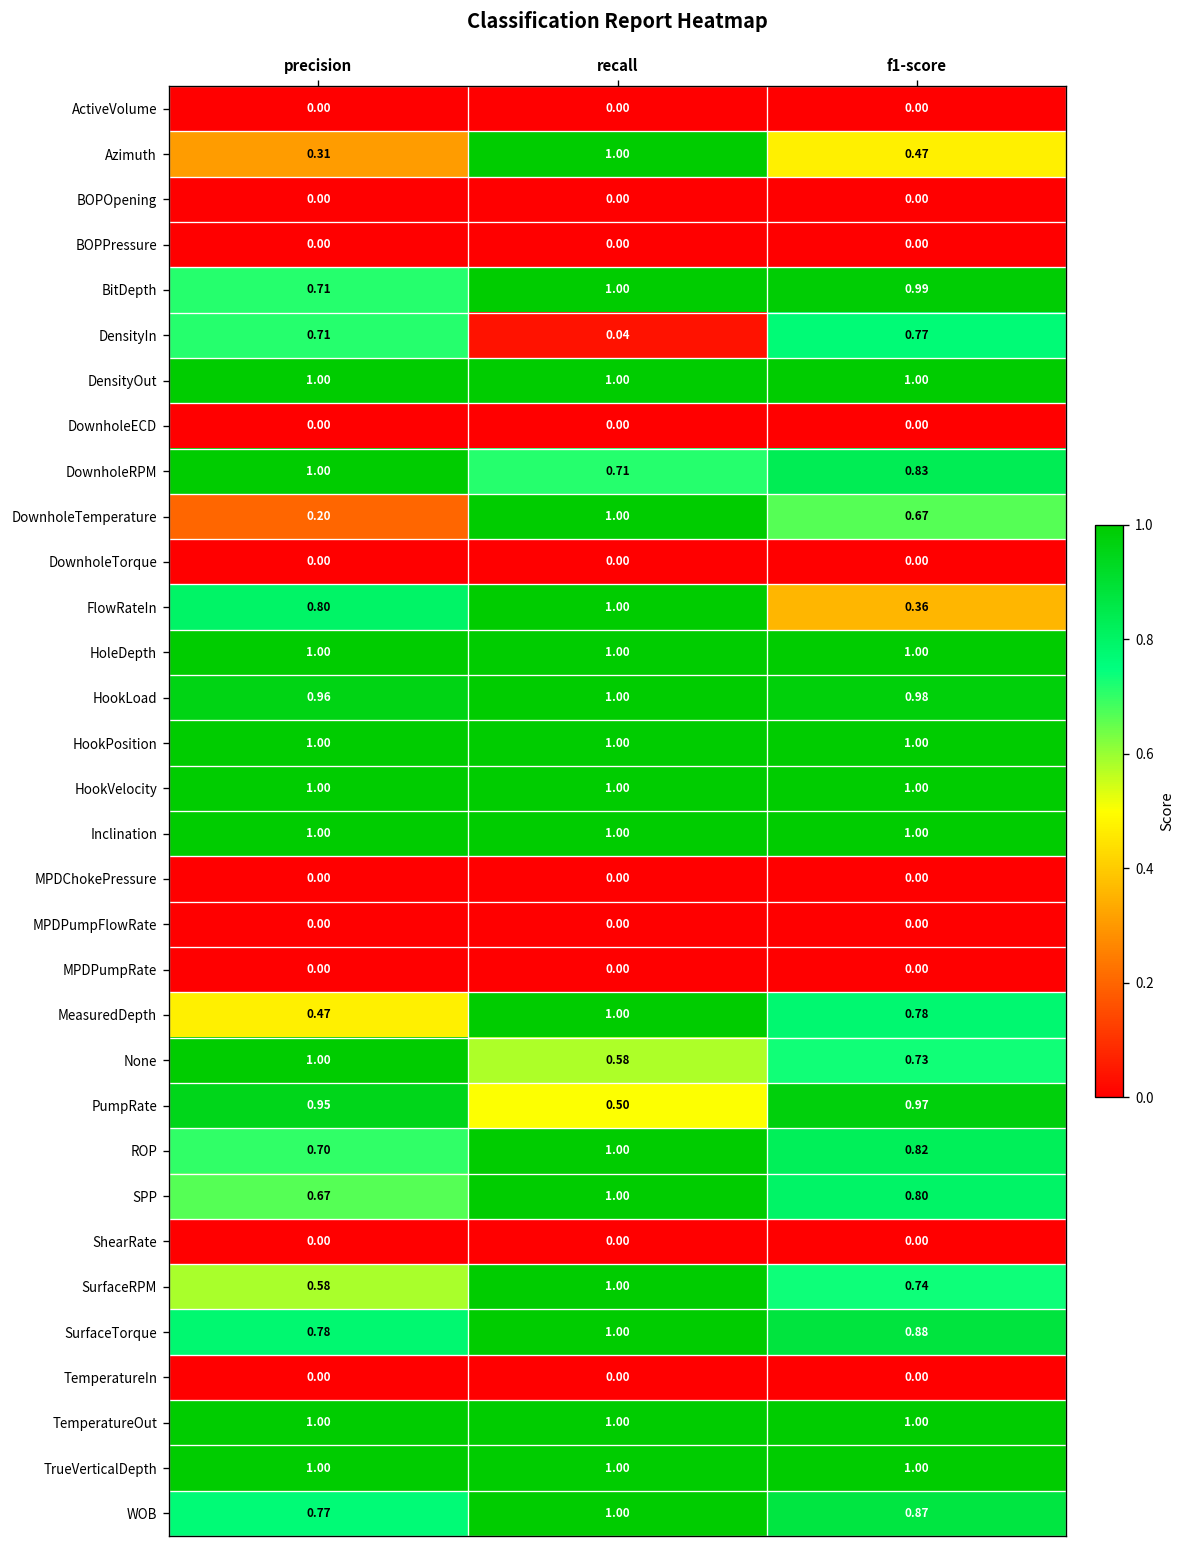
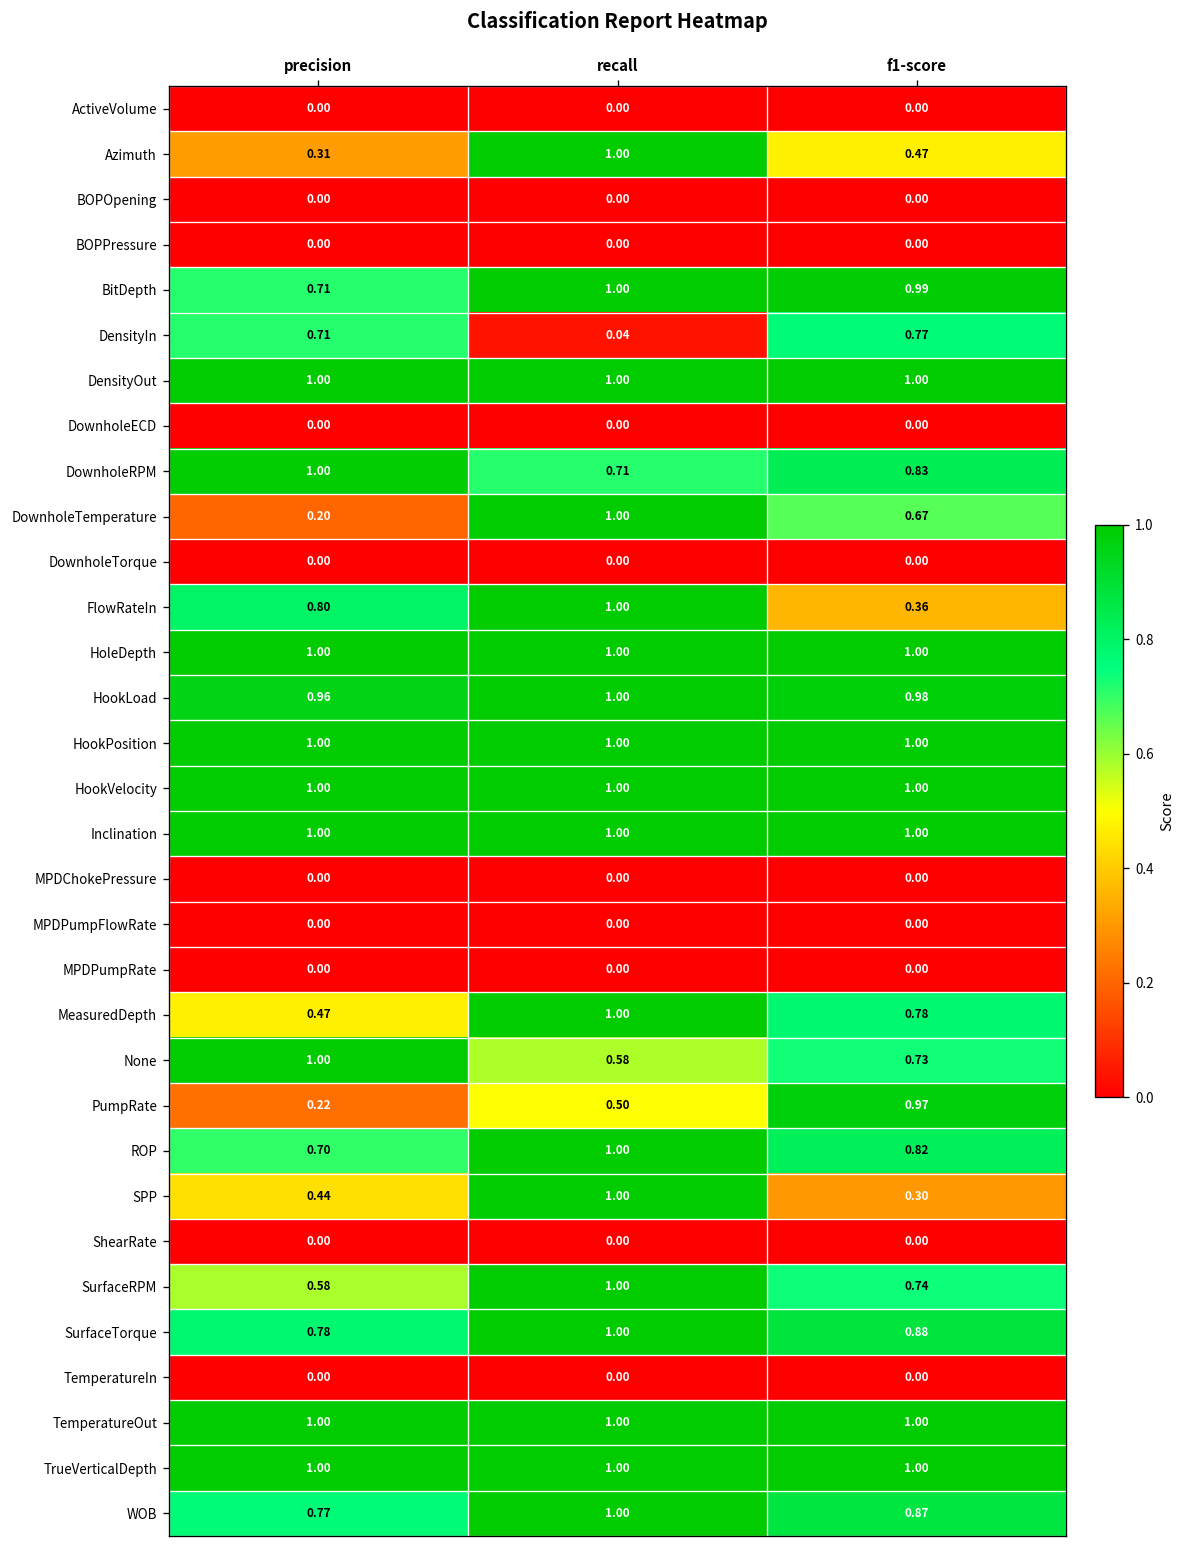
  {
    "ActiveVolume": {
      "precision": 0.00,
      "recall": 0.00,
      "f1-score": 0.00
    },
    "Azimuth": {
      "precision": 0.31,
      "recall": 1.00,
      "f1-score": 0.47
    },
    "BOPOpening": {
      "precision": 0.00,
      "recall": 0.00,
      "f1-score": 0.00
    },
    "BOPPressure": {
      "precision": 0.00,
      "recall": 0.00,
      "f1-score": 0.00
    },
    "BitDepth": {
      "precision": 0.71,
      "recall": 1.00,
      "f1-score": 0.99
    },
    "DensityIn": {
      "precision": 0.71,
      "recall": 0.04,
      "f1-score": 0.77
    },
    "DensityOut": {
      "precision": 1.00,
      "recall": 1.00,
      "f1-score": 1.00
    },
    "DownholeECD": {
      "precision": 0.00,
      "recall": 0.00,
      "f1-score": 0.00
    },
    "DownholeRPM": {
      "precision": 1.00,
      "recall": 0.71,
      "f1-score": 0.83
    },
    "DownholeTemperature": {
      "precision": 0.20,
      "recall": 1.00,
      "f1-score": 0.67
    },
    "DownholeTorque": {
      "precision": 0.00,
      "recall": 0.00,
      "f1-score": 0.00
    },
    "FlowRateIn": {
      "precision": 0.80,
      "recall": 1.00,
      "f1-score": 0.36
    },
    "HoleDepth": {
      "precision": 1.00,
      "recall": 1.00,
      "f1-score": 1.00
    },
    "HookLoad": {
      "precision": 0.96,
      "recall": 1.00,
      "f1-score": 0.98
    },
    "HookPosition": {
      "precision": 1.00,
      "recall": 1.00,
      "f1-score": 1.00
    },
    "HookVelocity": {
      "precision": 1.00,
      "recall": 1.00,
      "f1-score": 1.00
    },
    "Inclination": {
      "precision": 1.00,
      "recall": 1.00,
      "f1-score": 1.00
    },
    "MPDChokePressure": {
      "precision": 0.00,
      "recall": 0.00,
      "f1-score": 0.00
    },
    "MPDPumpFlowRate": {
      "precision": 0.00,
      "recall": 0.00,
      "f1-score": 0.00
    },
    "MPDPumpRate": {
      "precision": 0.00,
      "recall": 0.00,
      "f1-score": 0.00
    },
    "MeasuredDepth": {
      "precision": 0.47,
      "recall": 1.00,
      "f1-score": 0.78
    },
    "None": {
      "precision": 1.00,
      "recall": 0.58,
      "f1-score": 0.73
    },
    "PumpRate": {
-     "precision": 0.95,
+     "precision": 0.22,
      "recall": 0.50,
      "f1-score": 0.97
    },
    "ROP": {
      "precision": 0.70,
      "recall": 1.00,
      "f1-score": 0.82
    },
    "SPP": {
-     "precision": 0.67,
+     "precision": 0.44,
      "recall": 1.00,
-     "f1-score": 0.80
+     "f1-score": 0.30
    },
    "ShearRate": {
      "precision": 0.00,
      "recall": 0.00,
      "f1-score": 0.00
    },
    "SurfaceRPM": {
      "precision": 0.58,
      "recall": 1.00,
      "f1-score": 0.74
    },
    "SurfaceTorque": {
      "precision": 0.78,
      "recall": 1.00,
      "f1-score": 0.88
    },
    "TemperatureIn": {
      "precision": 0.00,
      "recall": 0.00,
      "f1-score": 0.00
    },
    "TemperatureOut": {
      "precision": 1.00,
      "recall": 1.00,
      "f1-score": 1.00
    },
    "TrueVerticalDepth": {
      "precision": 1.00,
      "recall": 1.00,
      "f1-score": 1.00
    },
    "WOB": {
      "precision": 0.77,
      "recall": 1.00,
      "f1-score": 0.87
    }
  }
